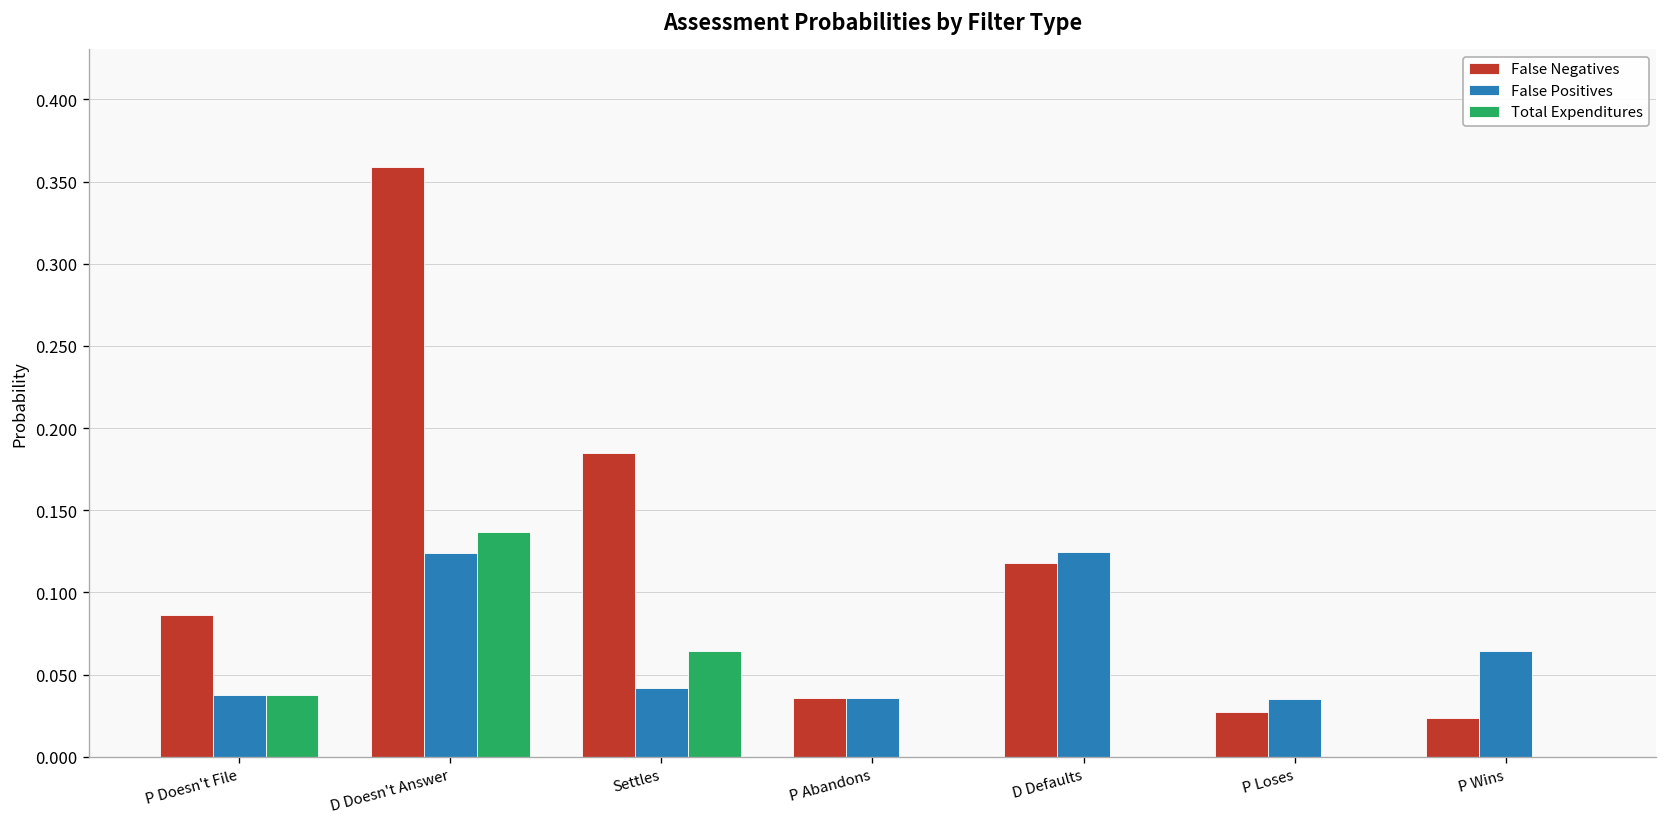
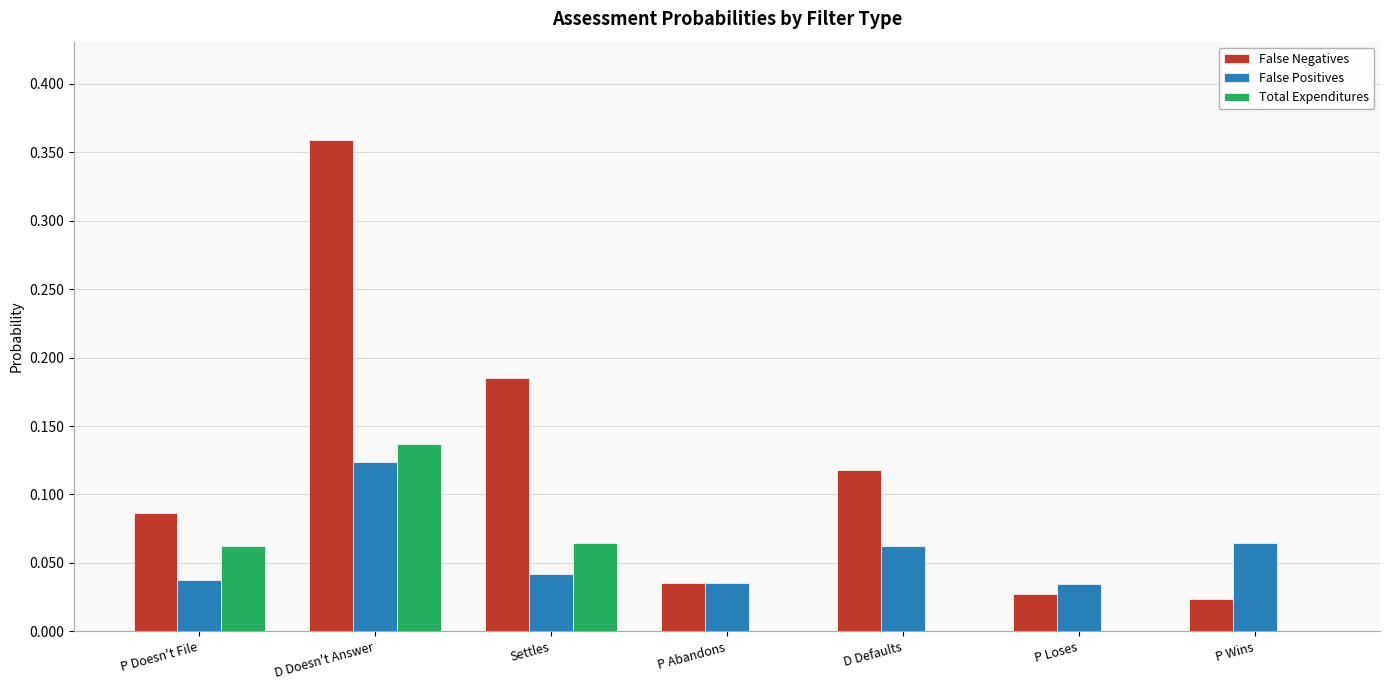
  {
    "False Negatives": {
      "P Doesn't File": 0.086,
      "D Doesn't Answer": 0.359,
      "Settles": 0.185,
      "P Abandons": 0.036,
      "D Defaults": 0.118,
      "P Loses": 0.027,
      "P Wins": 0.024
    },
    "False Positives": {
      "P Doesn't File": 0.038,
      "D Doesn't Answer": 0.124,
      "Settles": 0.042,
      "P Abandons": 0.036,
-     "D Defaults": 0.125,
+     "D Defaults": 0.062,
      "P Loses": 0.035,
      "P Wins": 0.064
    },
    "Total Expenditures": {
-     "P Doesn't File": 0.038,
+     "P Doesn't File": 0.062,
      "D Doesn't Answer": 0.137,
      "Settles": 0.064,
      "P Abandons": 0.000,
      "D Defaults": 0.000,
      "P Loses": 0.000,
      "P Wins": 0.000
    }
  }
